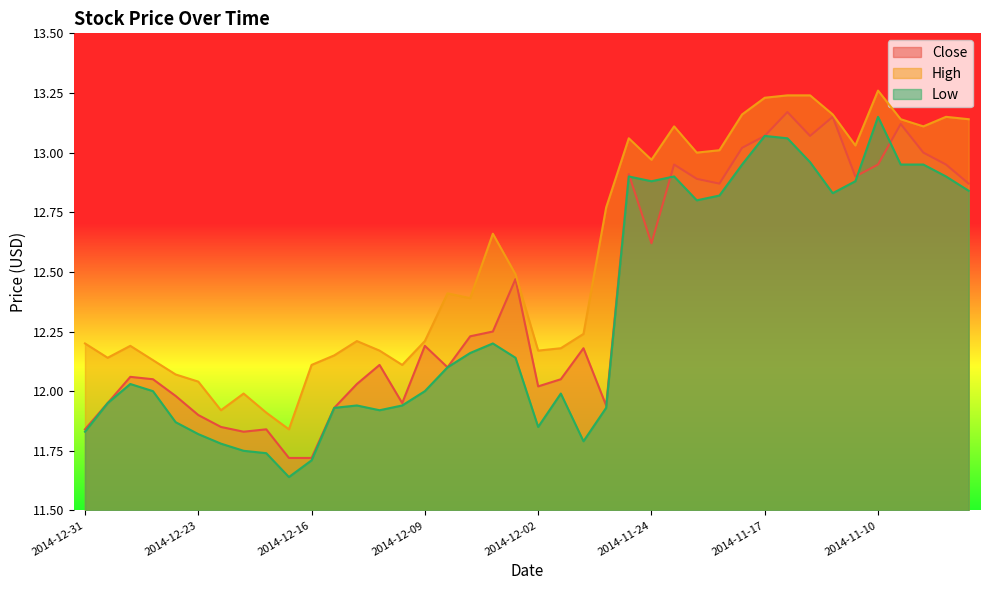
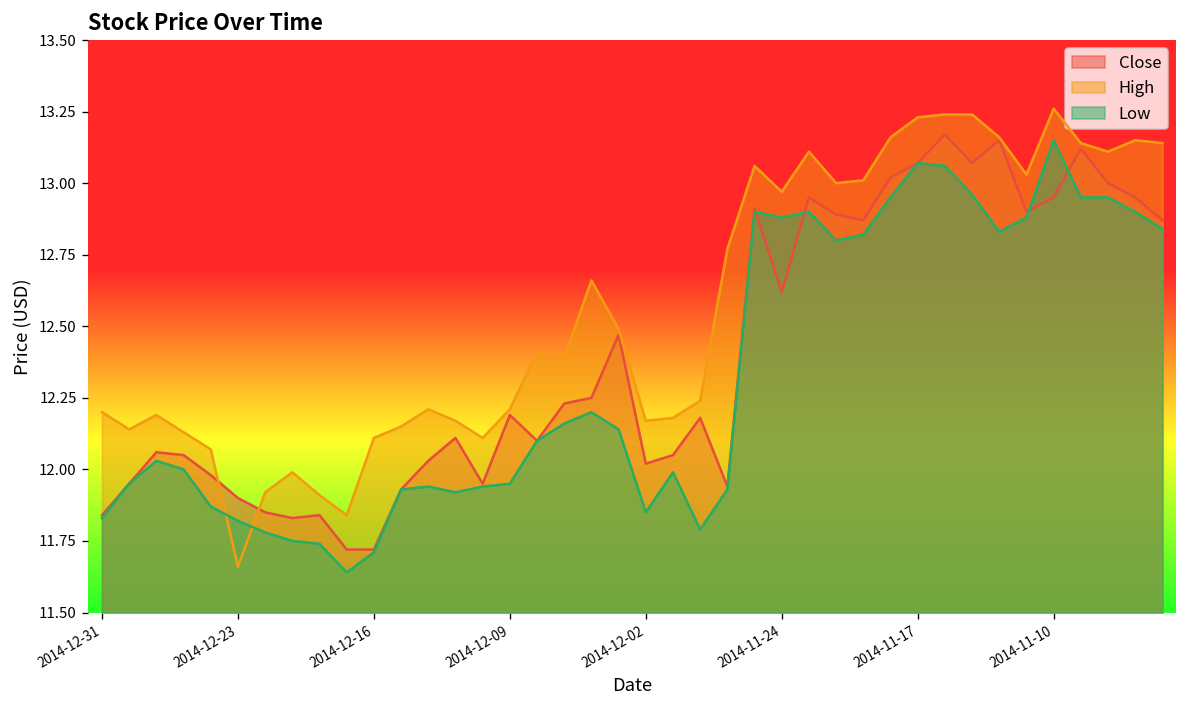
  {
    "Close": {
      "2014-12-23": 11.90,
      "2014-12-09": 12.19,
      "2014-12-02": 12.02,
      "2014-11-24": 12.62,
      "2014-11-10": 12.95
    },
    "High": {
      "2014-12-31": 12.20,
-     "2014-12-23": 12.04,
+     "2014-12-23": 11.66,
      "2014-12-16": 12.11,
      "2014-12-09": 12.21,
      "2014-12-02": 12.17,
      "2014-11-24": 12.97,
      "2014-11-17": 13.23,
      "2014-11-10": 13.26
    },
    "Low": {
      "2014-12-23": 11.82,
-     "2014-12-09": 12.00,
+     "2014-12-09": 11.95,
      "2014-12-02": 11.85,
      "2014-11-24": 12.88,
      "2014-11-10": 13.15
    }
  }
